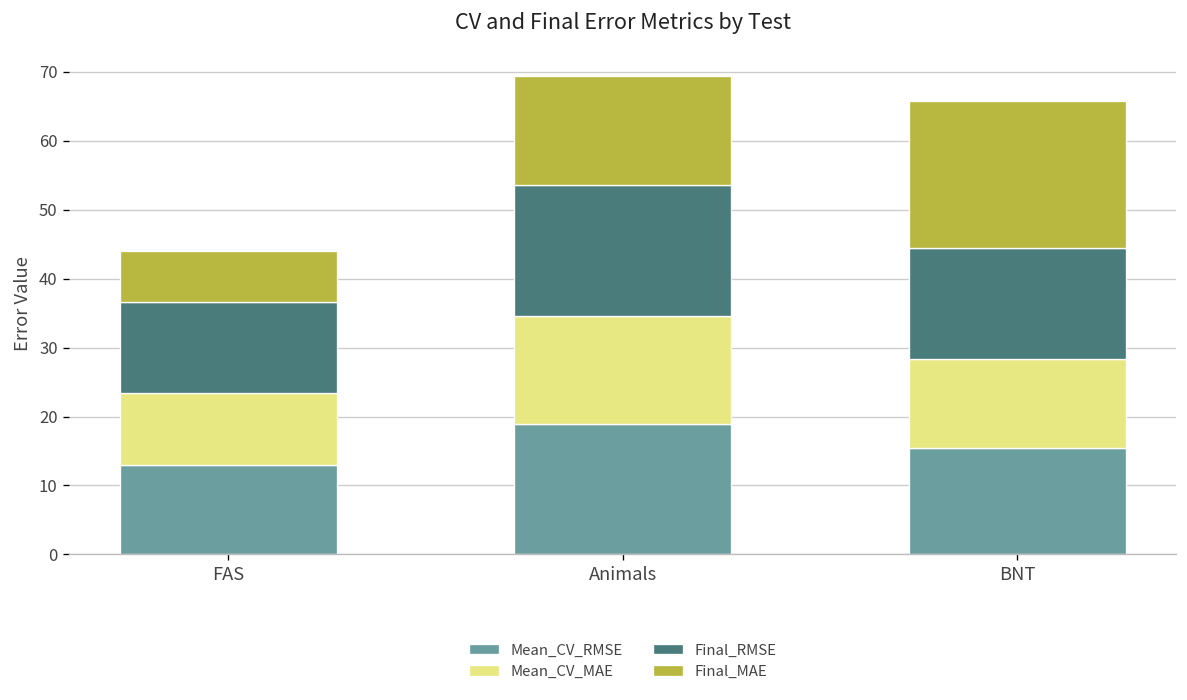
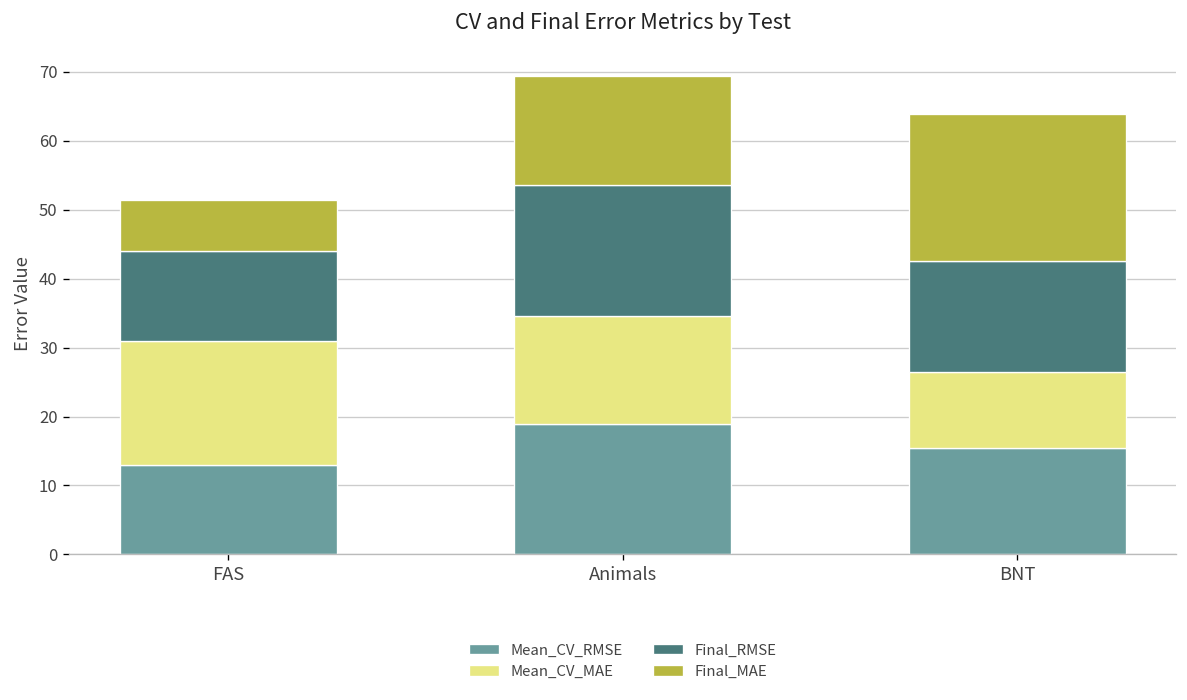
  {
    "Mean_CV_MAE": {
-     "FAS": 11,
+     "FAS": 18,
      "Animals": 16,
-     "BNT": 13
+     "BNT": 11
    },
    "Final_MAE": {
      "FAS": 7,
      "Animals": 16,
      "BNT": 21
    }
  }
